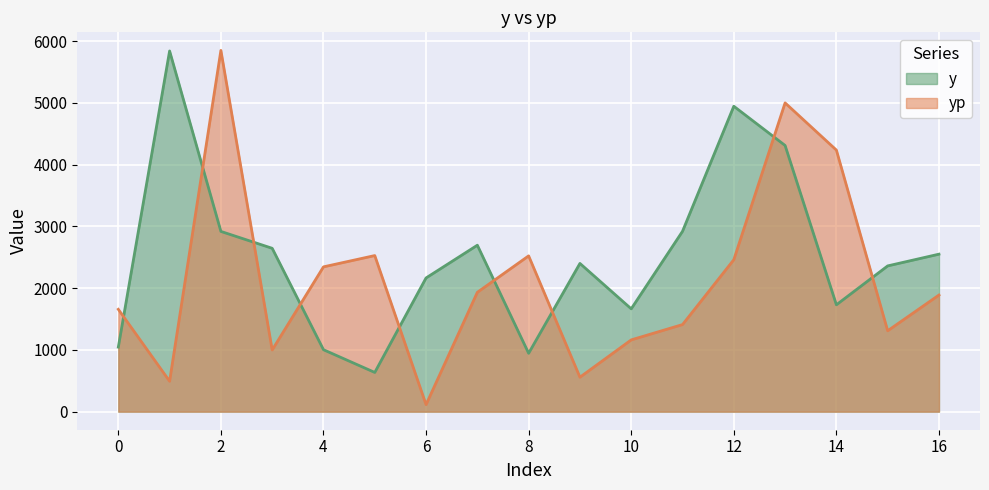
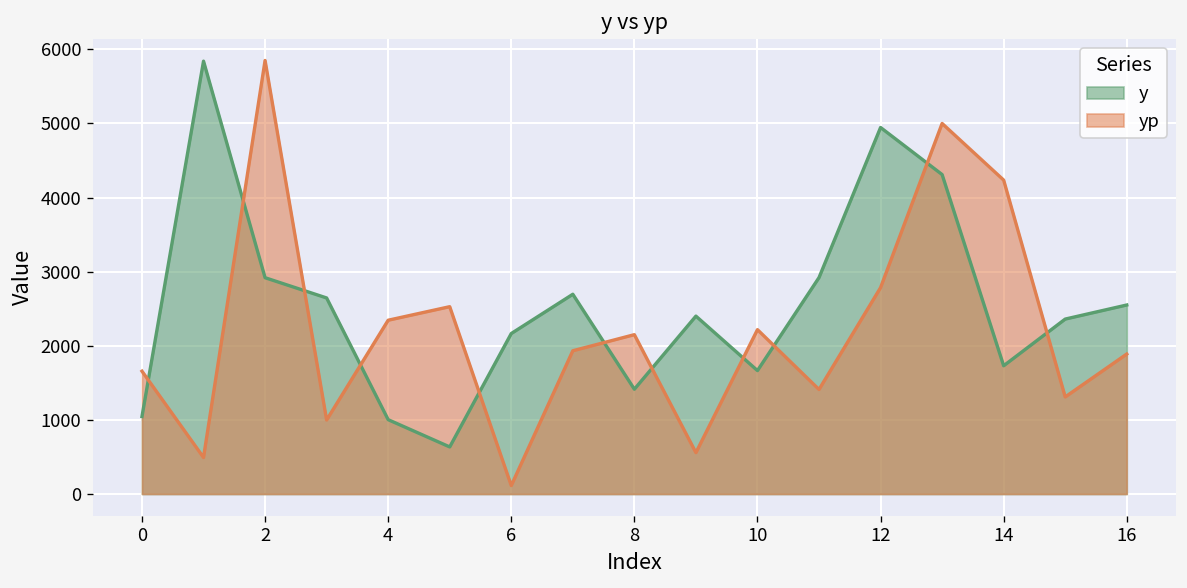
  {
    "y": {
      "0": 1000,
      "2": 2900,
      "4": 1000,
      "6": 2200,
-     "8": 900,
+     "8": 1400,
      "10": 1700,
      "12": 4900,
      "14": 1700,
      "16": 2600
    },
    "yp": {
      "0": 1700,
      "2": 5800,
      "4": 2300,
      "6": 100,
-     "8": 2500,
-     "10": 1200,
-     "12": 2500,
+     "8": 2100,
+     "10": 2200,
+     "12": 2800,
      "14": 4200,
      "16": 1900
    }
  }
